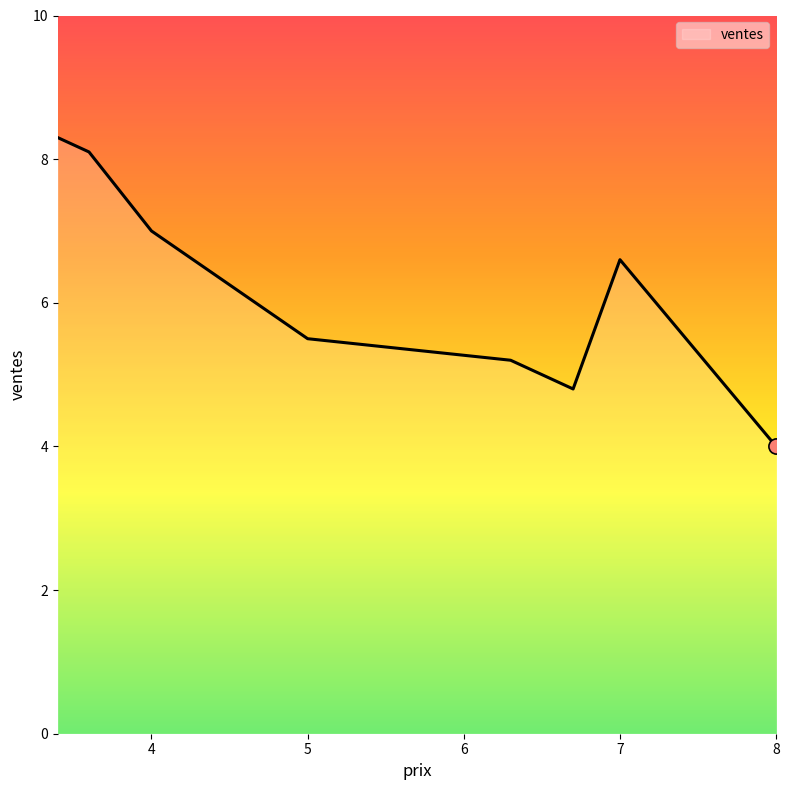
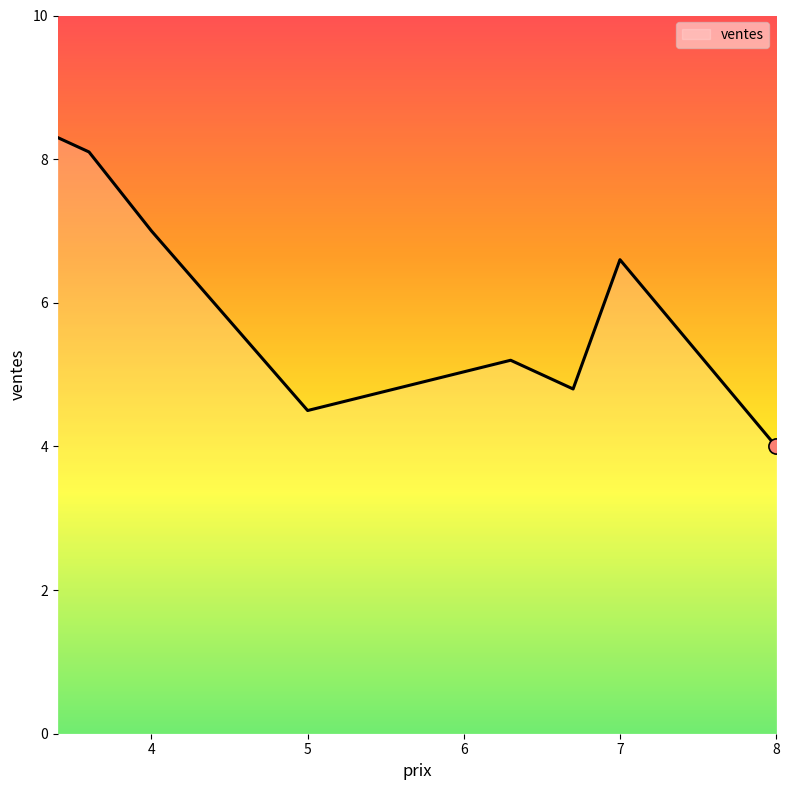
  {
    "ventes": {
      "4": 7.0,
-     "5": 5.5,
+     "5": 4.5,
      "7": 6.6
    }
  }
